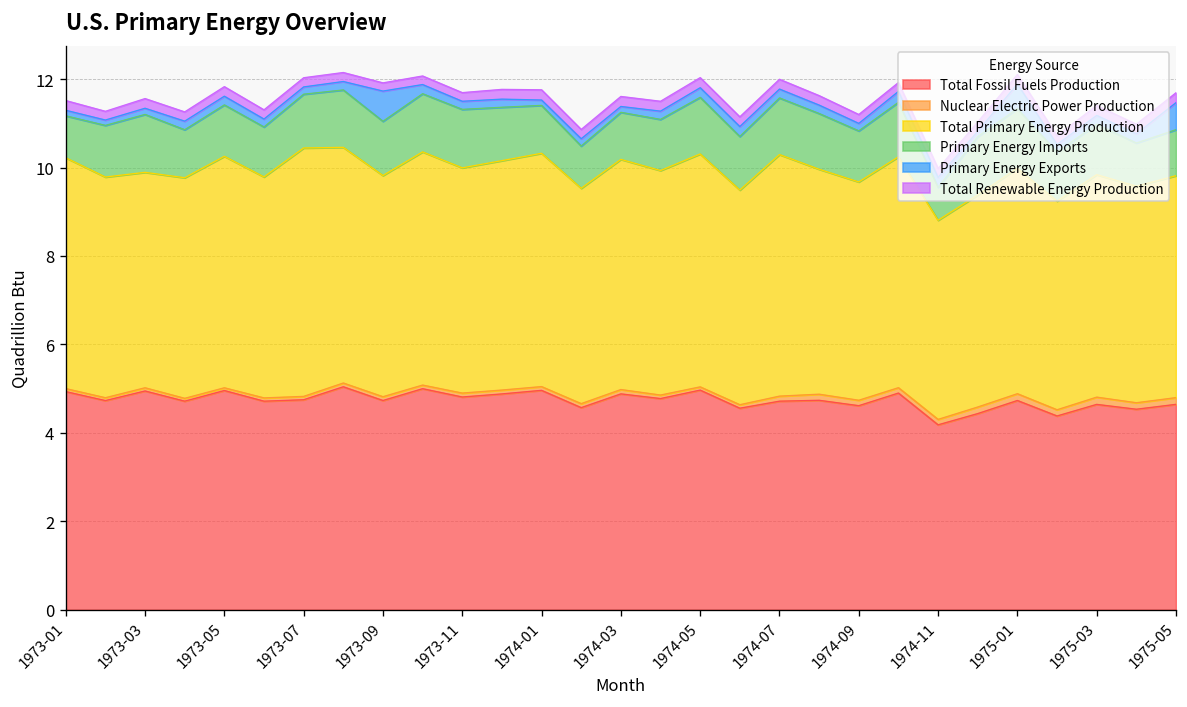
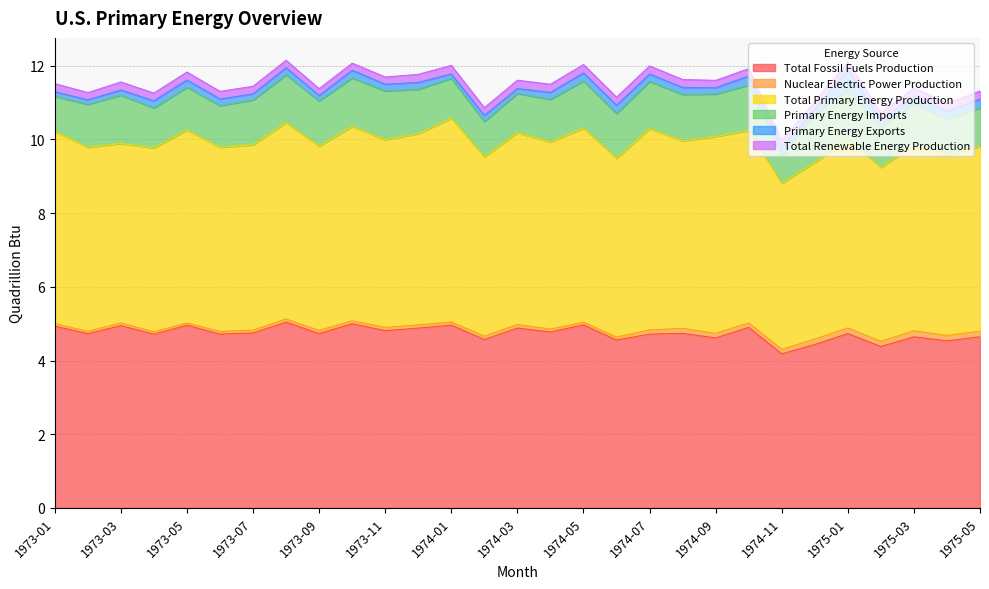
  {
    "Total Fossil Fuels Production": {
      "1973-03": 4.9,
      "1973-07": 4.7,
      "1973-09": 4.7,
      "1973-11": 4.8,
      "1974-01": 5.0,
      "1974-03": 4.9,
      "1974-05": 5.0,
      "1974-07": 4.7,
      "1974-09": 4.6,
      "1974-11": 4.2,
      "1975-01": 4.7,
      "1975-03": 4.6,
      "1975-05": 4.6
    },
    "Nuclear Electric Power Production": {
      "1973-03": 0.1,
      "1973-07": 0.1,
      "1973-09": 0.1,
      "1973-11": 0.1,
      "1974-01": 0.1,
      "1974-03": 0.1,
      "1974-05": 0.1,
      "1974-07": 0.1,
      "1974-09": 0.1,
      "1974-11": 0.1,
      "1975-01": 0.2,
      "1975-03": 0.2,
      "1975-05": 0.2
    },
    "Total Primary Energy Production": {
      "1973-01": 5.2,
      "1973-03": 4.9,
      "1973-05": 5.2,
-     "1973-07": 5.6,
+     "1973-07": 5.0,
      "1973-09": 5.0,
      "1973-11": 5.1,
-     "1974-01": 5.3,
+     "1974-01": 5.5,
      "1974-03": 5.2,
      "1974-05": 5.3,
      "1974-07": 5.5,
-     "1974-09": 4.9,
+     "1974-09": 5.3,
      "1974-11": 4.5,
      "1975-05": 5.0
    },
    "Primary Energy Imports": {
      "1973-01": 0.9,
      "1973-03": 1.3,
      "1973-05": 1.2,
      "1973-07": 1.2,
      "1973-09": 1.2,
      "1973-11": 1.3,
      "1974-01": 1.1,
      "1974-03": 1.1,
      "1974-05": 1.3,
      "1974-07": 1.3,
      "1974-09": 1.2,
      "1974-11": 0.7,
      "1975-05": 1.0
    },
    "Primary Energy Exports": {
      "1973-01": 0.1,
      "1973-03": 0.1,
      "1973-05": 0.2,
      "1973-07": 0.2,
-     "1973-09": 0.7,
+     "1973-09": 0.1,
      "1973-11": 0.2,
      "1974-01": 0.1,
      "1974-03": 0.1,
      "1974-05": 0.2,
      "1974-07": 0.2,
      "1974-09": 0.2,
-     "1975-05": 0.6
+     "1975-05": 0.2
    },
    "Total Renewable Energy Production": {
      "1973-01": 0.2,
      "1973-03": 0.2,
      "1973-05": 0.2,
      "1973-07": 0.2,
      "1973-09": 0.2,
      "1973-11": 0.2,
      "1974-01": 0.2,
      "1974-03": 0.2,
      "1974-05": 0.2,
      "1974-07": 0.2,
      "1974-09": 0.2,
      "1975-05": 0.2
    }
  }
